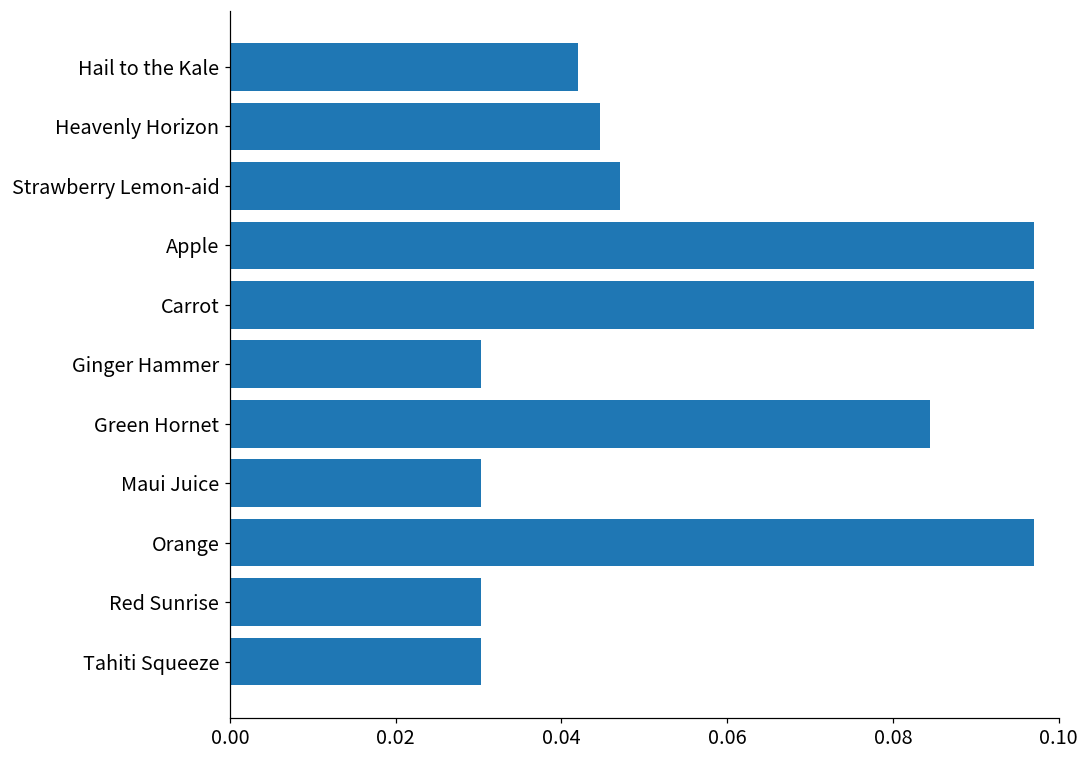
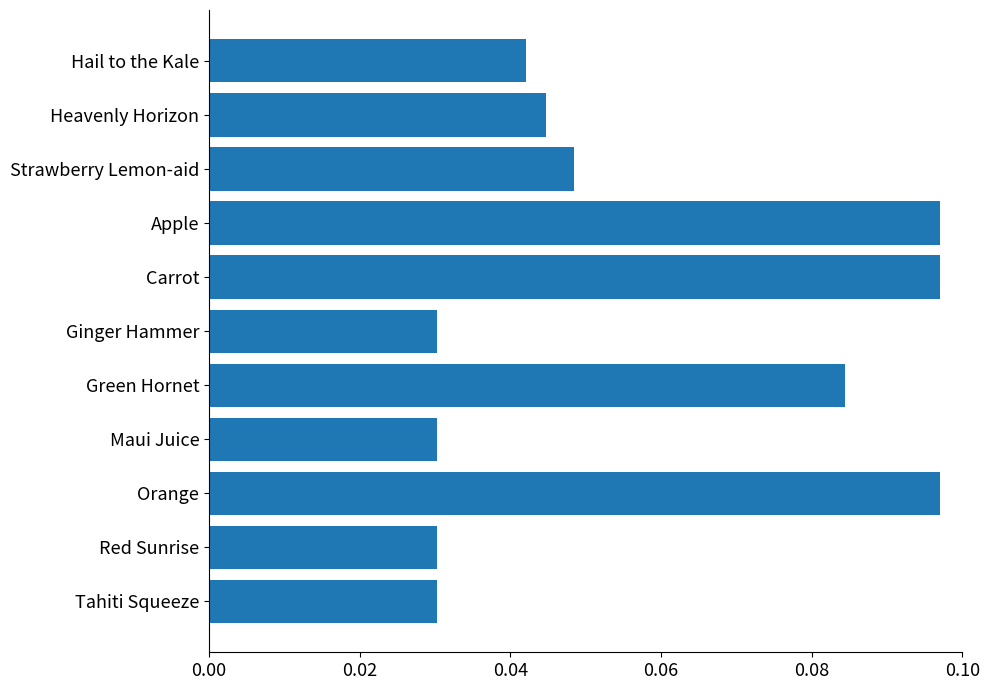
  {
    "Hail to the Kale": 0.042,
    "Heavenly Horizon": 0.045,
-   "Strawberry Lemon-aid": 0.047,
+   "Strawberry Lemon-aid": 0.049,
    "Apple": 0.097,
    "Carrot": 0.097,
    "Ginger Hammer": 0.030,
    "Green Hornet": 0.084,
    "Maui Juice": 0.030,
    "Orange": 0.097,
    "Red Sunrise": 0.030,
    "Tahiti Squeeze": 0.030
  }
